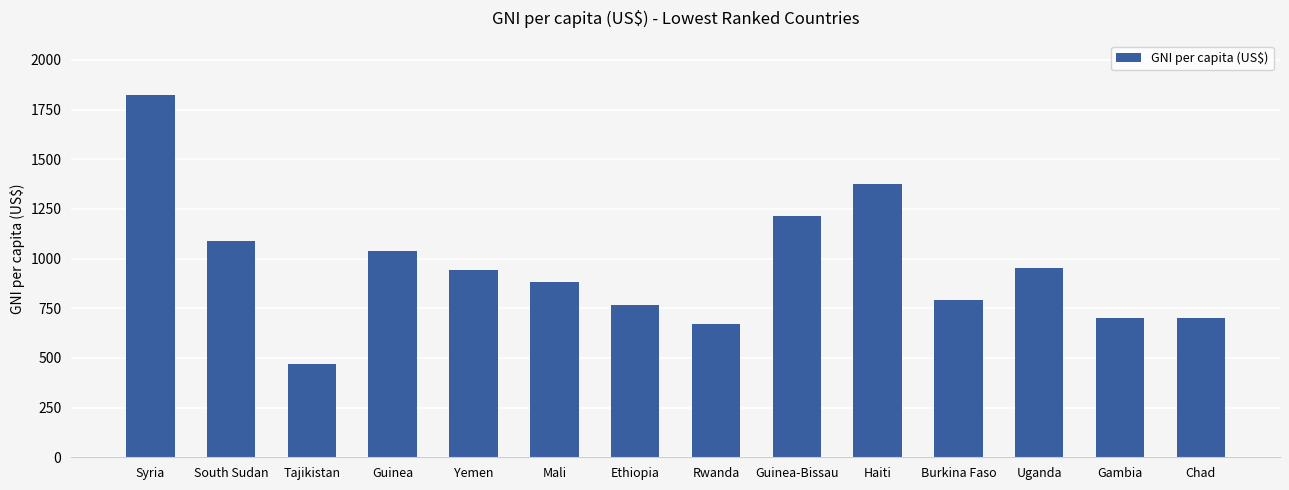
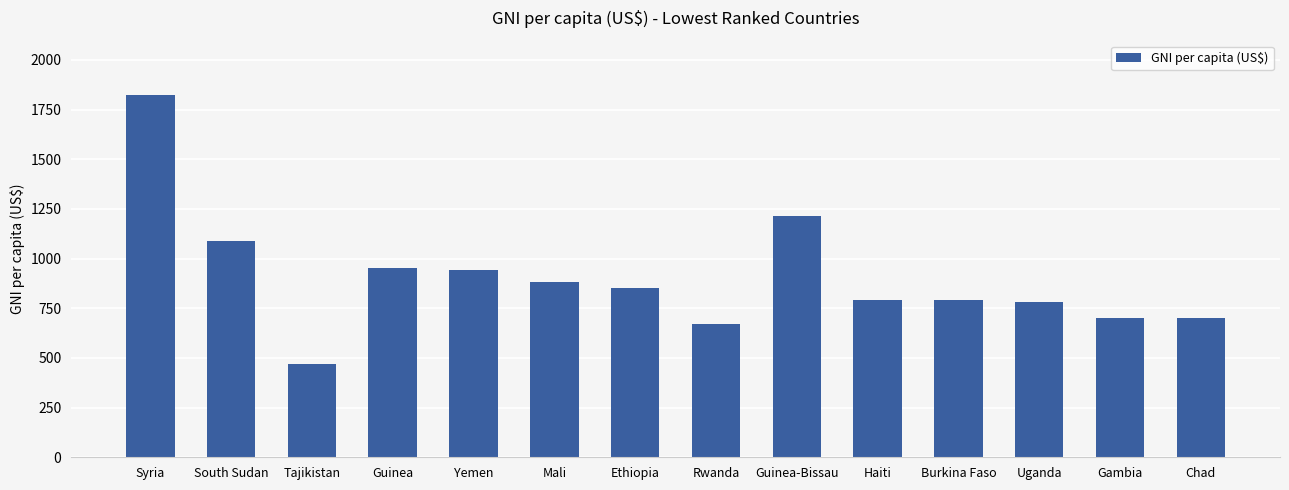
  {
    "Syria": 1820,
    "South Sudan": 1090,
    "Tajikistan": 470,
-   "Guinea": 1040,
+   "Guinea": 950,
    "Yemen": 940,
    "Mali": 880,
-   "Ethiopia": 770,
+   "Ethiopia": 850,
    "Rwanda": 670,
    "Guinea-Bissau": 1210,
-   "Haiti": 1380,
+   "Haiti": 790,
    "Burkina Faso": 790,
-   "Uganda": 950,
+   "Uganda": 780,
    "Gambia": 700,
    "Chad": 700
  }
